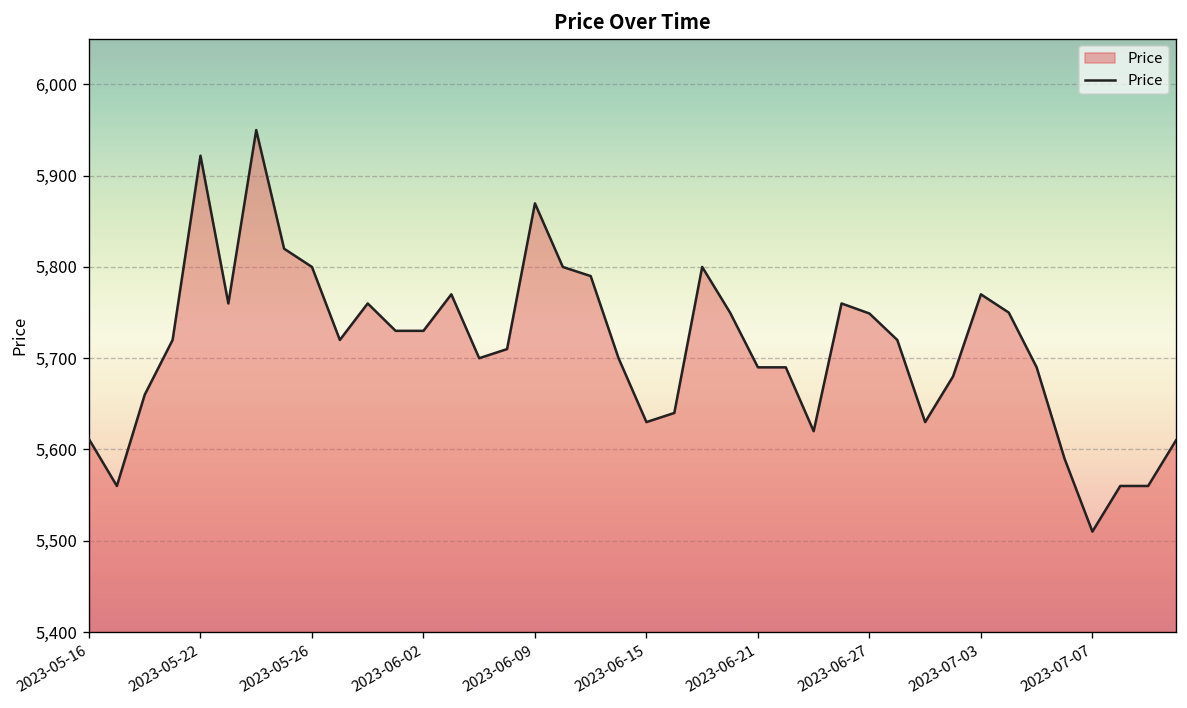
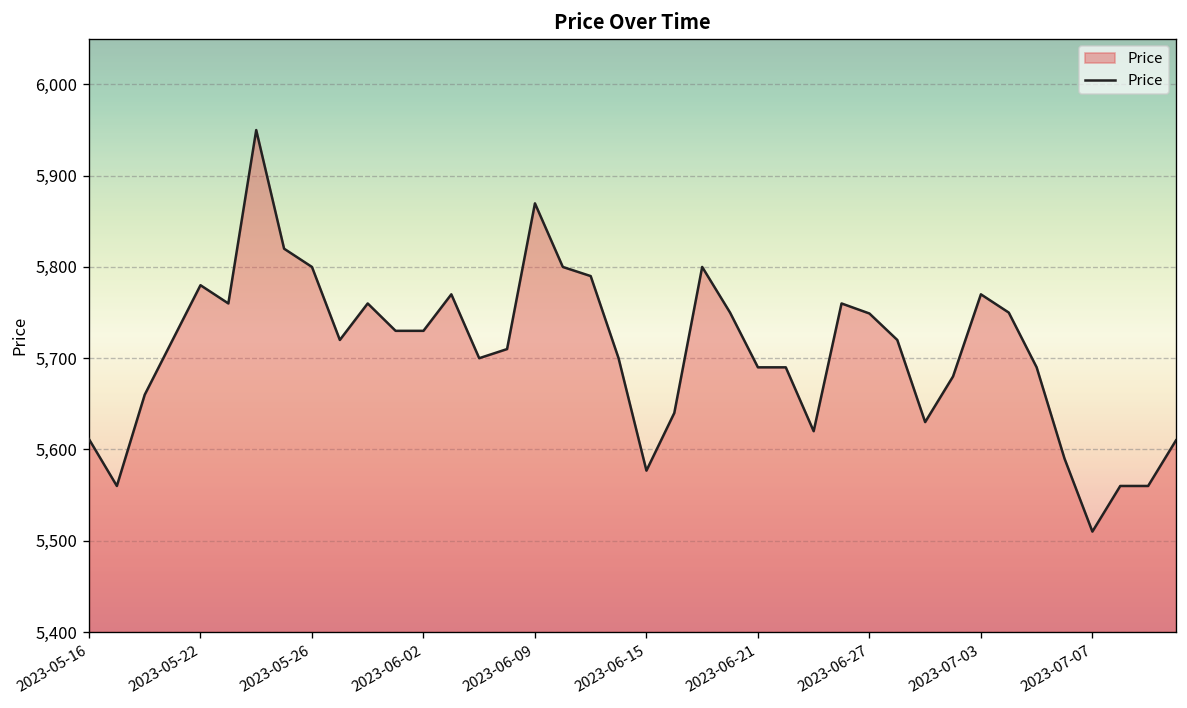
  {
    "2023-05-16": "5,610",
-   "2023-05-22": "5,920",
+   "2023-05-22": "5,780",
    "2023-05-26": "5,800",
    "2023-06-02": "5,730",
    "2023-06-09": "5,870",
-   "2023-06-15": "5,630",
+   "2023-06-15": "5,580",
    "2023-06-21": "5,690",
    "2023-06-27": "5,750",
    "2023-07-03": "5,770",
    "2023-07-07": "5,510"
  }
